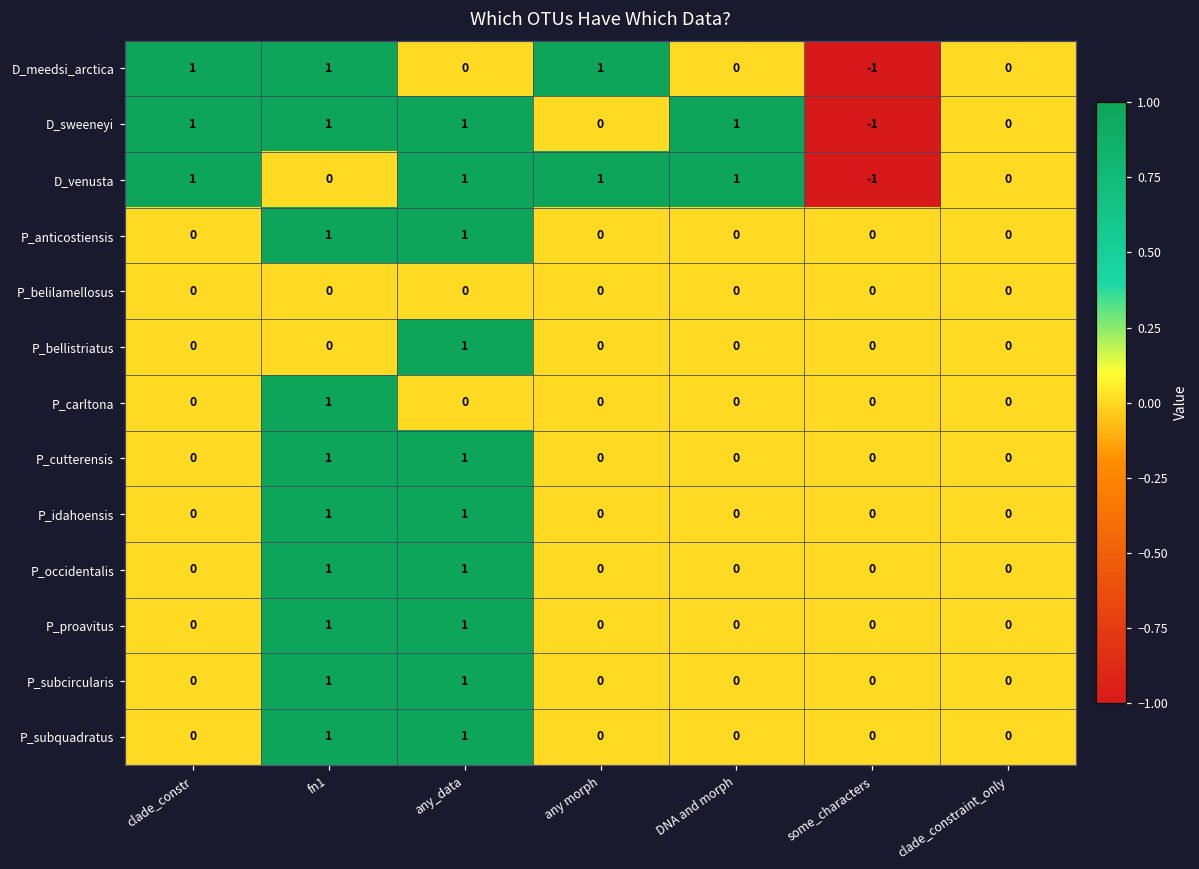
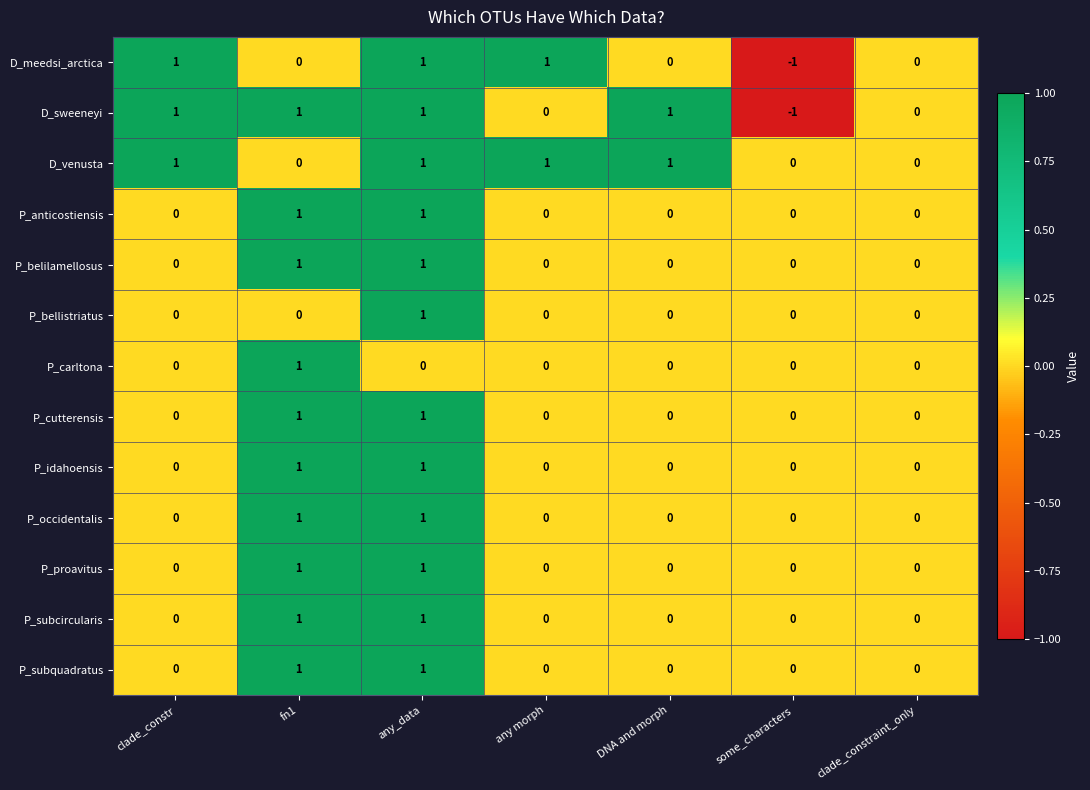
  {
    "D_meedsi_arctica": {
      "clade_constr": 1,
-     "fn1": 1,
-     "any_data": 0,
+     "fn1": 0,
+     "any_data": 1,
      "any morph": 1,
      "DNA and morph": 0,
      "some_characters": -1,
      "clade_constraint_only": 0
    },
    "D_sweeneyi": {
      "clade_constr": 1,
      "fn1": 1,
      "any_data": 1,
      "any morph": 0,
      "DNA and morph": 1,
      "some_characters": -1,
      "clade_constraint_only": 0
    },
    "D_venusta": {
      "clade_constr": 1,
      "fn1": 0,
      "any_data": 1,
      "any morph": 1,
      "DNA and morph": 1,
-     "some_characters": -1,
+     "some_characters": 0,
      "clade_constraint_only": 0
    },
    "P_anticostiensis": {
      "clade_constr": 0,
      "fn1": 1,
      "any_data": 1,
      "any morph": 0,
      "DNA and morph": 0,
      "some_characters": 0,
      "clade_constraint_only": 0
    },
    "P_belilamellosus": {
      "clade_constr": 0,
-     "fn1": 0,
-     "any_data": 0,
+     "fn1": 1,
+     "any_data": 1,
      "any morph": 0,
      "DNA and morph": 0,
      "some_characters": 0,
      "clade_constraint_only": 0
    },
    "P_bellistriatus": {
      "clade_constr": 0,
      "fn1": 0,
      "any_data": 1,
      "any morph": 0,
      "DNA and morph": 0,
      "some_characters": 0,
      "clade_constraint_only": 0
    },
    "P_carltona": {
      "clade_constr": 0,
      "fn1": 1,
      "any_data": 0,
      "any morph": 0,
      "DNA and morph": 0,
      "some_characters": 0,
      "clade_constraint_only": 0
    },
    "P_cutterensis": {
      "clade_constr": 0,
      "fn1": 1,
      "any_data": 1,
      "any morph": 0,
      "DNA and morph": 0,
      "some_characters": 0,
      "clade_constraint_only": 0
    },
    "P_idahoensis": {
      "clade_constr": 0,
      "fn1": 1,
      "any_data": 1,
      "any morph": 0,
      "DNA and morph": 0,
      "some_characters": 0,
      "clade_constraint_only": 0
    },
    "P_occidentalis": {
      "clade_constr": 0,
      "fn1": 1,
      "any_data": 1,
      "any morph": 0,
      "DNA and morph": 0,
      "some_characters": 0,
      "clade_constraint_only": 0
    },
    "P_proavitus": {
      "clade_constr": 0,
      "fn1": 1,
      "any_data": 1,
      "any morph": 0,
      "DNA and morph": 0,
      "some_characters": 0,
      "clade_constraint_only": 0
    },
    "P_subcircularis": {
      "clade_constr": 0,
      "fn1": 1,
      "any_data": 1,
      "any morph": 0,
      "DNA and morph": 0,
      "some_characters": 0,
      "clade_constraint_only": 0
    },
    "P_subquadratus": {
      "clade_constr": 0,
      "fn1": 1,
      "any_data": 1,
      "any morph": 0,
      "DNA and morph": 0,
      "some_characters": 0,
      "clade_constraint_only": 0
    }
  }
